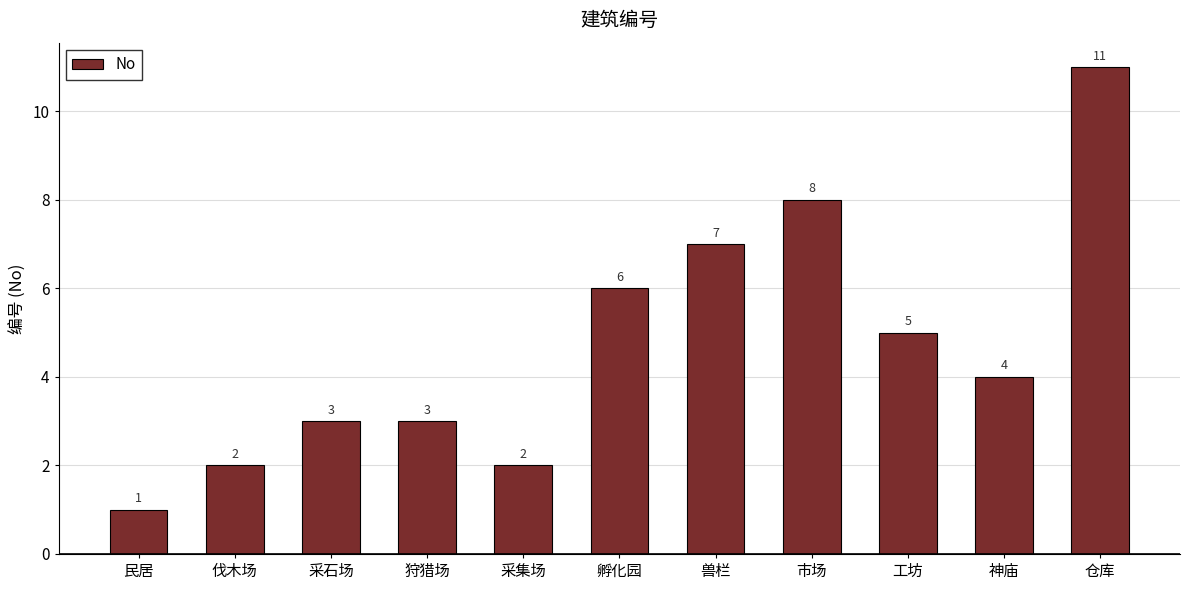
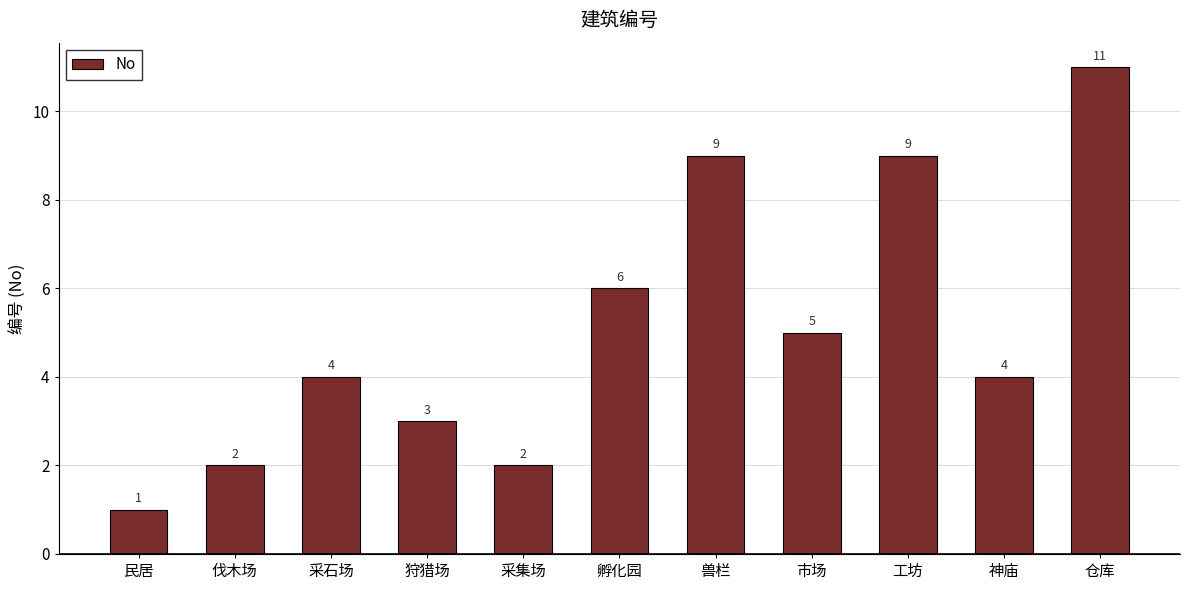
  {
    "民居": 1,
    "伐木场": 2,
-   "采石场": 3,
+   "采石场": 4,
    "狩猎场": 3,
    "采集场": 2,
    "孵化园": 6,
-   "兽栏": 7,
-   "市场": 8,
-   "工坊": 5,
+   "兽栏": 9,
+   "市场": 5,
+   "工坊": 9,
    "神庙": 4,
    "仓库": 11
  }
